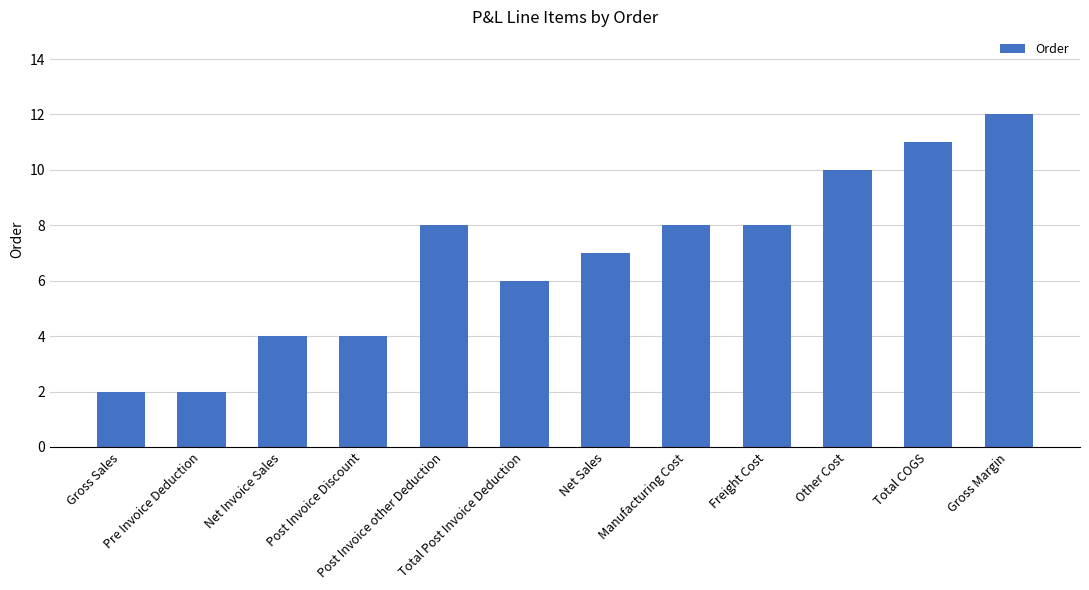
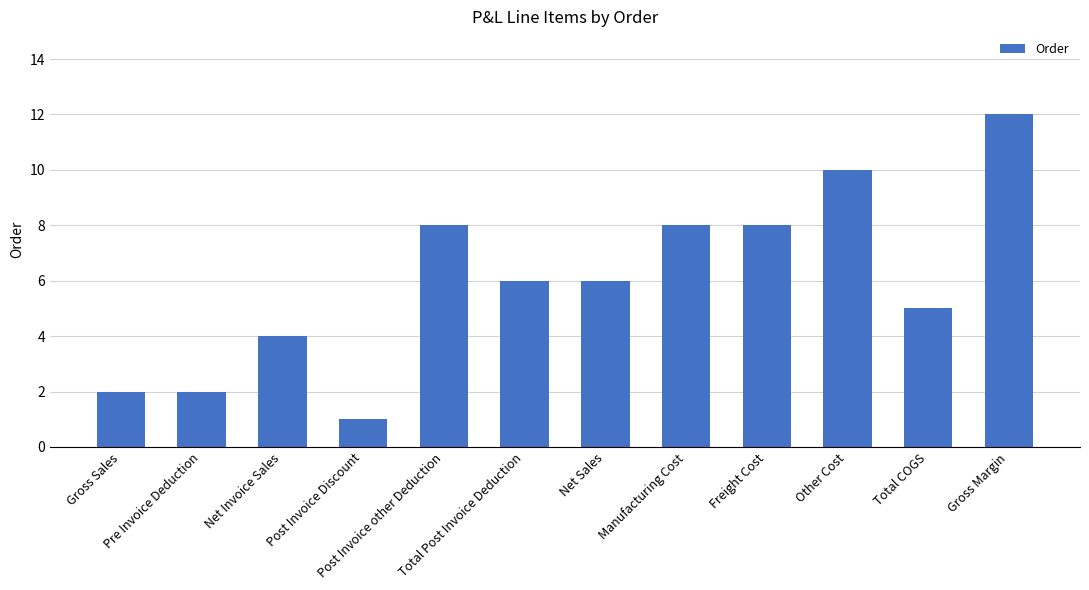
  {
    "Gross Sales": 2,
    "Pre Invoice Deduction": 2,
    "Net Invoice Sales": 4,
-   "Post Invoice Discount": 4,
+   "Post Invoice Discount": 1,
    "Post Invoice other Deduction": 8,
    "Total Post Invoice Deduction": 6,
-   "Net Sales": 7,
+   "Net Sales": 6,
    "Manufacturing Cost": 8,
    "Freight Cost": 8,
    "Other Cost": 10,
-   "Total COGS": 11,
+   "Total COGS": 5,
    "Gross Margin": 12
  }
